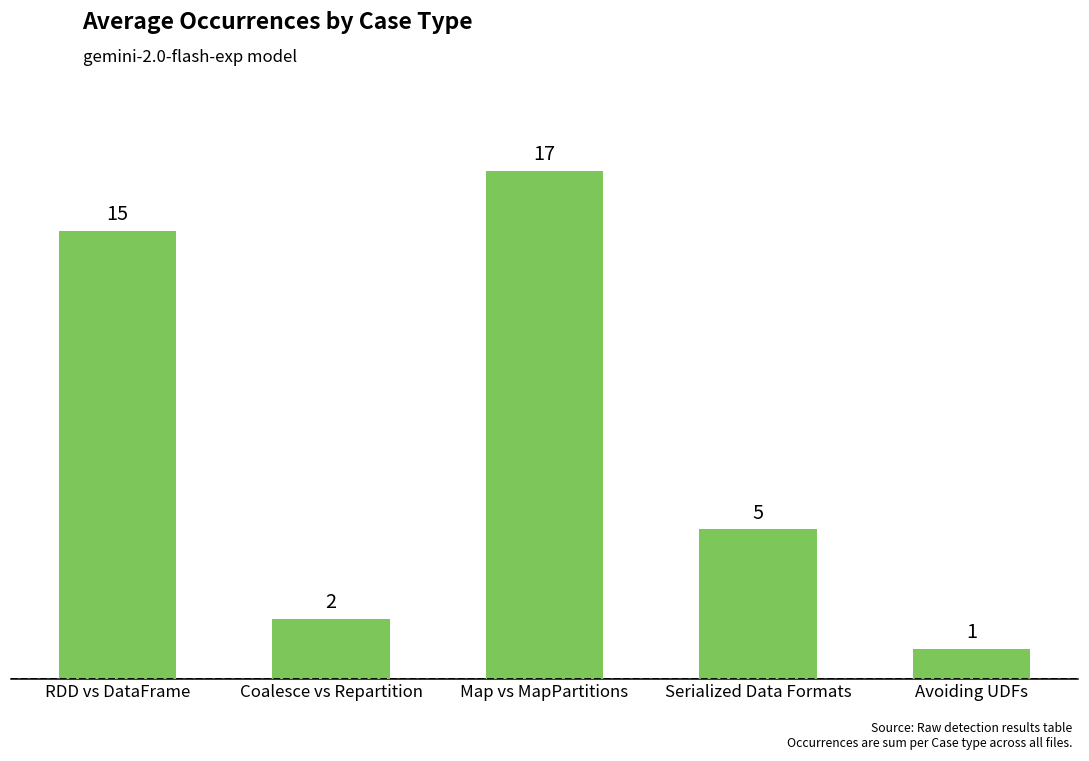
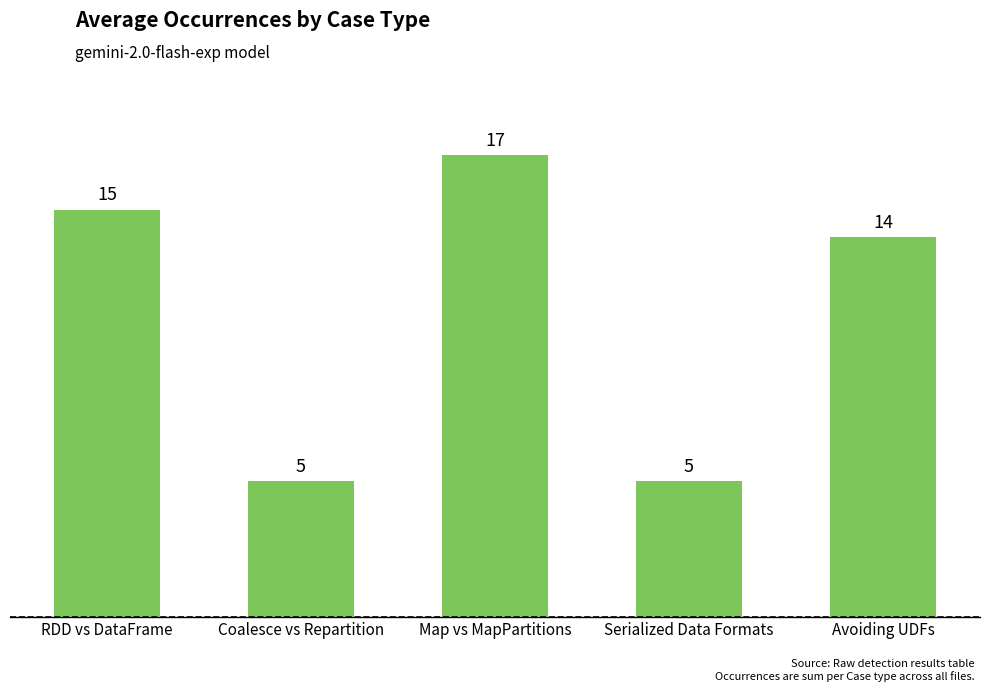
  {
    "RDD vs DataFrame": 15,
-   "Coalesce vs Repartition": 2,
+   "Coalesce vs Repartition": 5,
    "Map vs MapPartitions": 17,
    "Serialized Data Formats": 5,
-   "Avoiding UDFs": 1
+   "Avoiding UDFs": 14
  }
